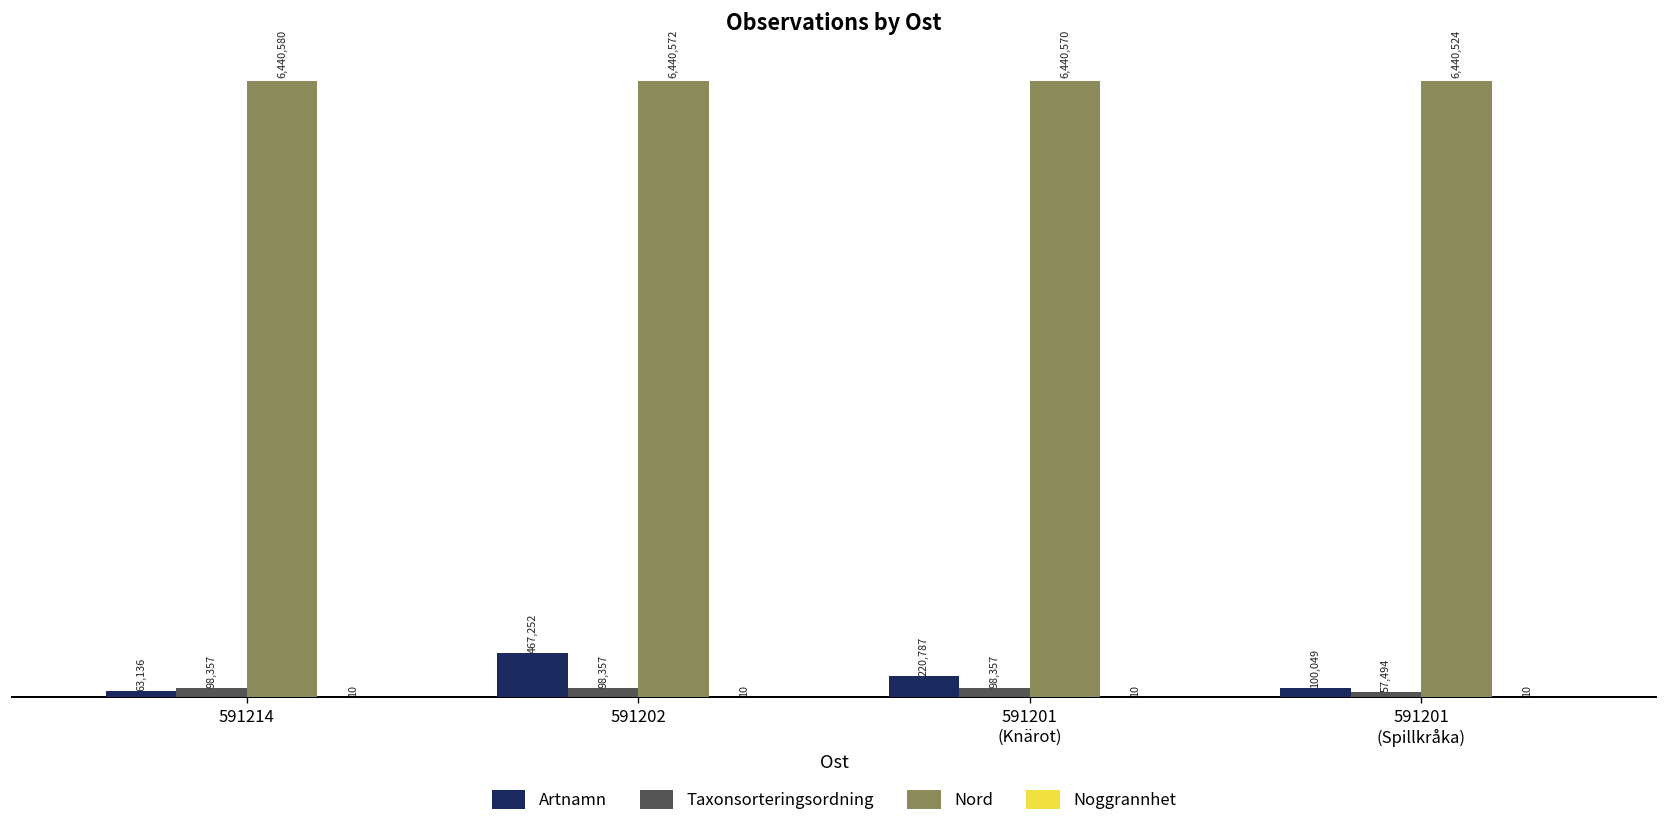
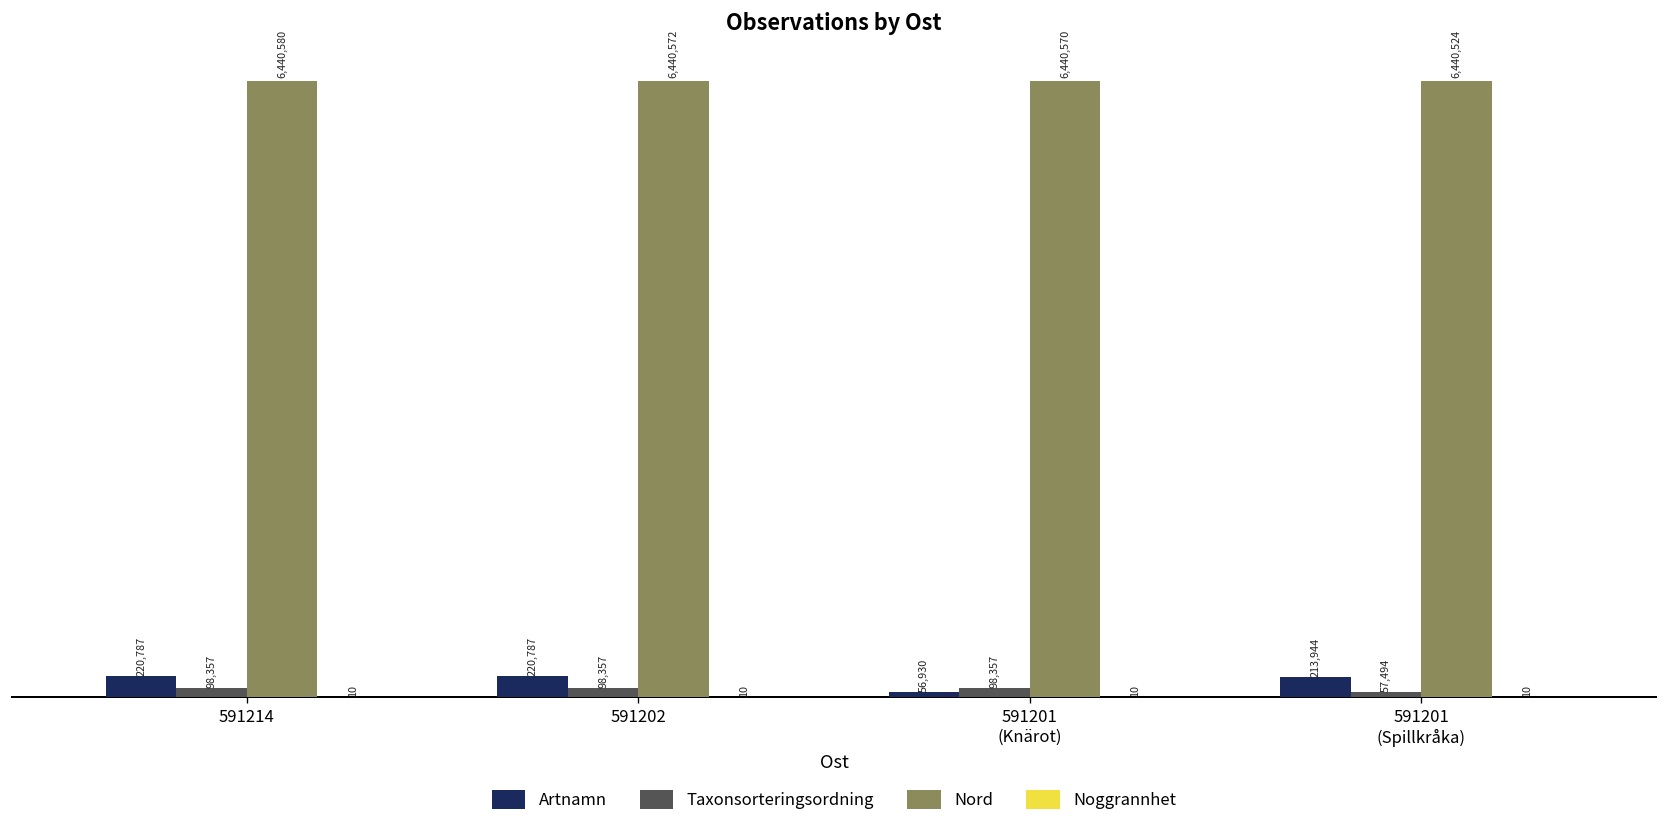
  {
    "Artnamn": {
-     "591214": "63,136",
-     "591202": "467,252",
-     "591201 (Knärot)": "220,787",
-     "591201 (Spillkråka)": "100,049"
+     "591214": "220,787",
+     "591202": "220,787",
+     "591201 (Knärot)": "56,930",
+     "591201 (Spillkråka)": "213,944"
    },
    "Taxonsorteringsordning": {
      "591214": "98,357",
      "591202": "98,357",
      "591201 (Knärot)": "98,357",
      "591201 (Spillkråka)": "57,494"
    },
    "Nord": {
      "591214": "6,440,580",
      "591202": "6,440,572",
      "591201 (Knärot)": "6,440,570",
      "591201 (Spillkråka)": "6,440,524"
    },
    "Noggrannhet": {
      "591214": "10",
      "591202": "10",
      "591201 (Knärot)": "10",
      "591201 (Spillkråka)": "10"
    }
  }
